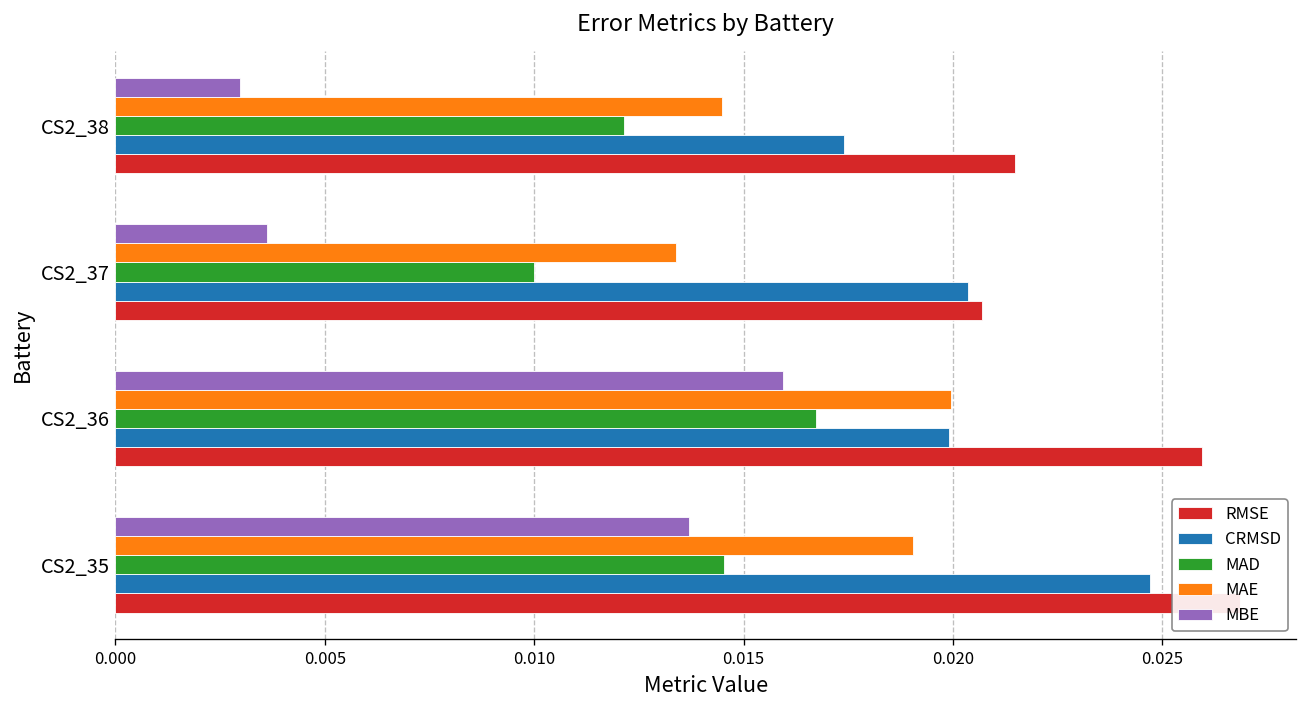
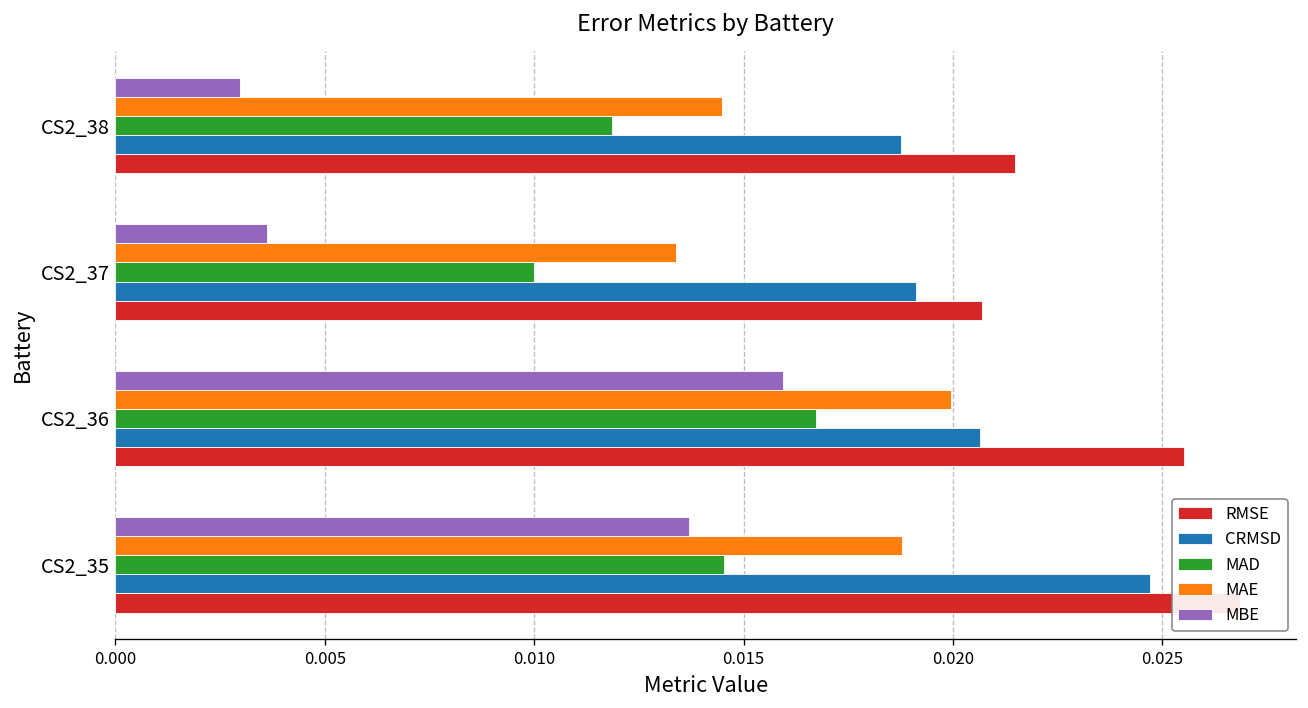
  {
    "RMSE": {
      "CS2_38": 0.0215,
      "CS2_37": 0.0207,
-     "CS2_36": 0.0259
+     "CS2_36": 0.0255
    },
    "CRMSD": {
-     "CS2_38": 0.0174,
-     "CS2_37": 0.0204,
-     "CS2_36": 0.0199,
+     "CS2_38": 0.0188,
+     "CS2_37": 0.0191,
+     "CS2_36": 0.0206,
      "CS2_35": 0.0247
    },
    "MAD": {
-     "CS2_38": 0.0121,
+     "CS2_38": 0.0119,
      "CS2_37": 0.0100,
      "CS2_36": 0.0167,
      "CS2_35": 0.0145
    },
    "MAE": {
      "CS2_38": 0.0145,
      "CS2_37": 0.0134,
      "CS2_36": 0.0199,
-     "CS2_35": 0.0191
+     "CS2_35": 0.0188
    },
    "MBE": {
      "CS2_38": 0.0030,
      "CS2_37": 0.0036,
      "CS2_36": 0.0159,
      "CS2_35": 0.0137
    }
  }
